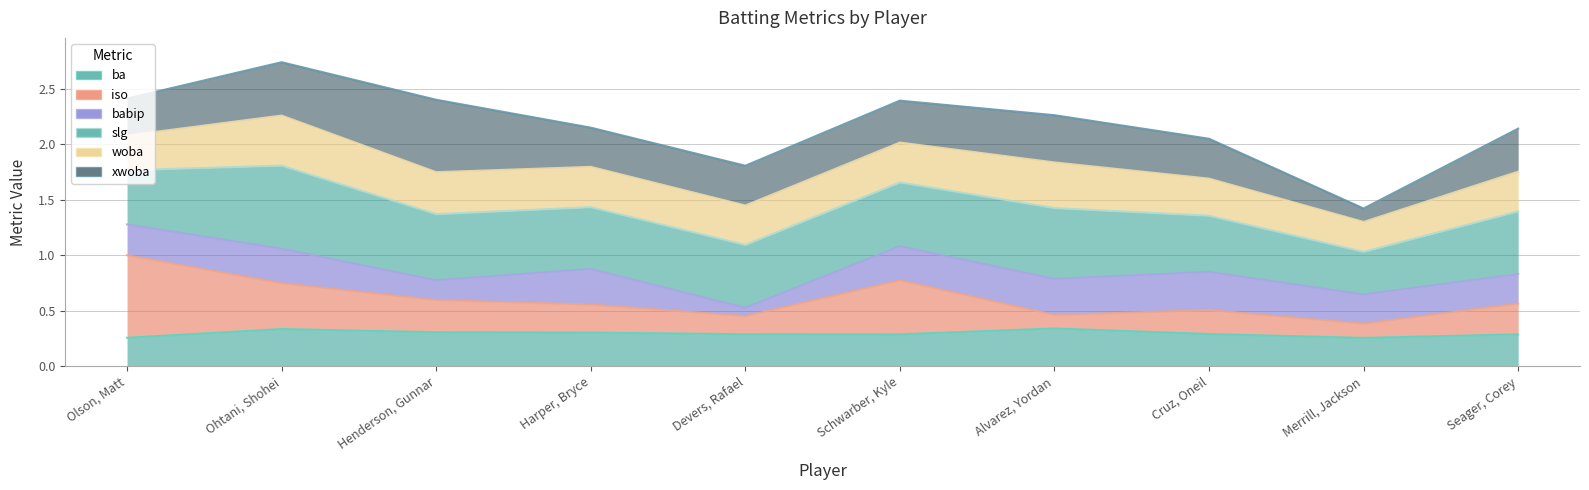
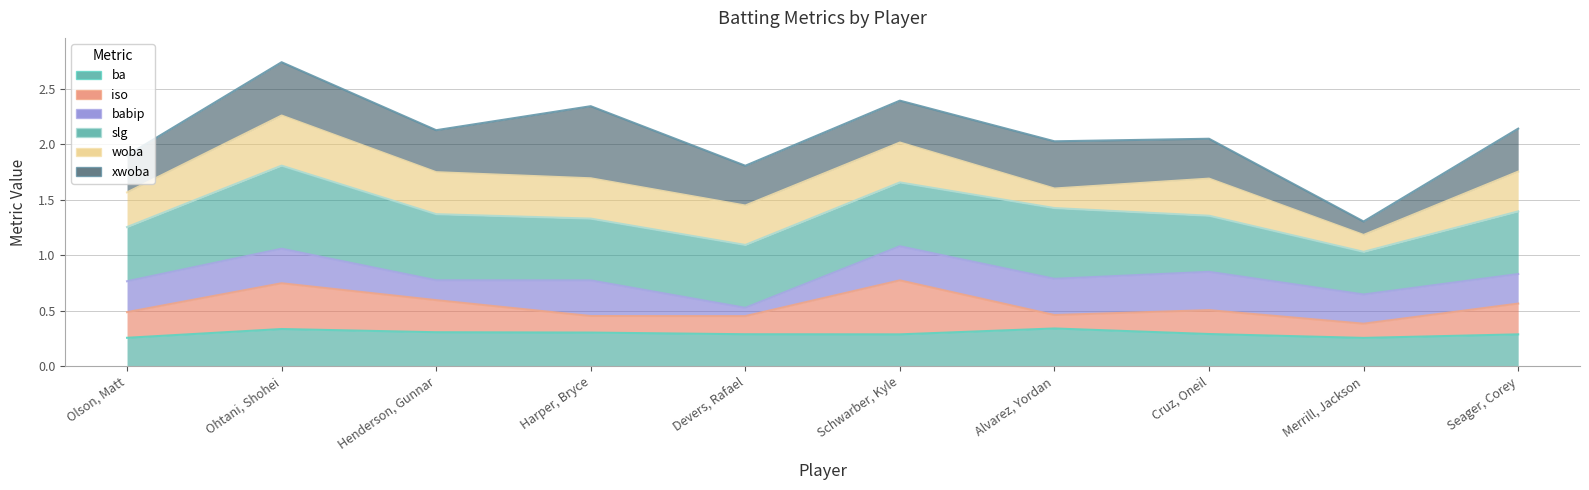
  {
    "iso": {
-     "Olson, Matt": 0.74,
+     "Olson, Matt": 0.23,
      "Ohtani, Shohei": 0.41,
      "Henderson, Gunnar": 0.29,
-     "Harper, Bryce": 0.25,
+     "Harper, Bryce": 0.15,
      "Devers, Rafael": 0.16,
      "Schwarber, Kyle": 0.49,
      "Alvarez, Yordan": 0.12,
      "Cruz, Oneil": 0.22,
      "Merrill, Jackson": 0.13,
      "Seager, Corey": 0.28
    },
    "babip": {
      "Olson, Matt": 0.28,
      "Ohtani, Shohei": 0.31,
      "Henderson, Gunnar": 0.18,
      "Harper, Bryce": 0.32,
      "Devers, Rafael": 0.07,
      "Schwarber, Kyle": 0.31,
      "Alvarez, Yordan": 0.33,
      "Cruz, Oneil": 0.35,
      "Merrill, Jackson": 0.26,
      "Seager, Corey": 0.27
    },
    "woba": {
      "Ohtani, Shohei": 0.45,
      "Henderson, Gunnar": 0.38,
      "Harper, Bryce": 0.36,
      "Devers, Rafael": 0.36,
      "Schwarber, Kyle": 0.36,
-     "Alvarez, Yordan": 0.41,
+     "Alvarez, Yordan": 0.18,
      "Cruz, Oneil": 0.33,
-     "Merrill, Jackson": 0.27,
+     "Merrill, Jackson": 0.15,
      "Seager, Corey": 0.36
    },
    "xwoba": {
      "Ohtani, Shohei": 0.48,
-     "Henderson, Gunnar": 0.65,
-     "Harper, Bryce": 0.35,
+     "Henderson, Gunnar": 0.38,
+     "Harper, Bryce": 0.65,
      "Devers, Rafael": 0.36,
      "Schwarber, Kyle": 0.38,
      "Alvarez, Yordan": 0.42,
      "Cruz, Oneil": 0.36,
      "Merrill, Jackson": 0.12,
      "Seager, Corey": 0.39
    }
  }
